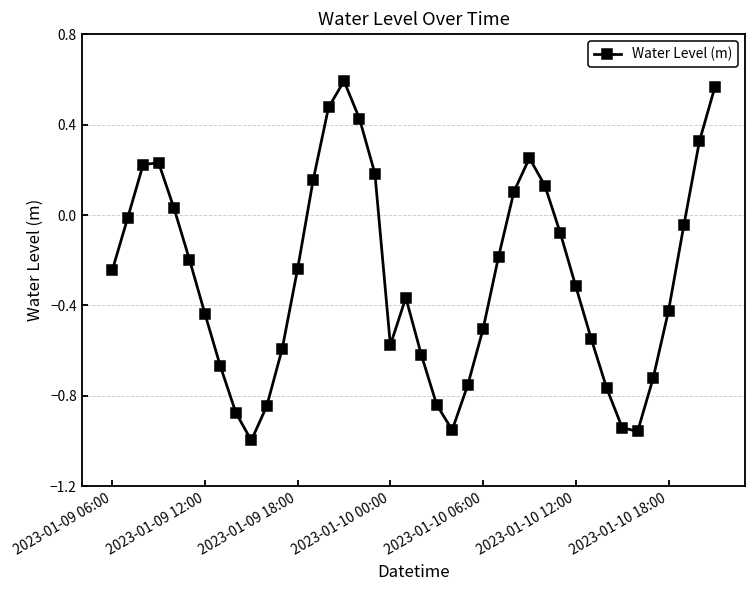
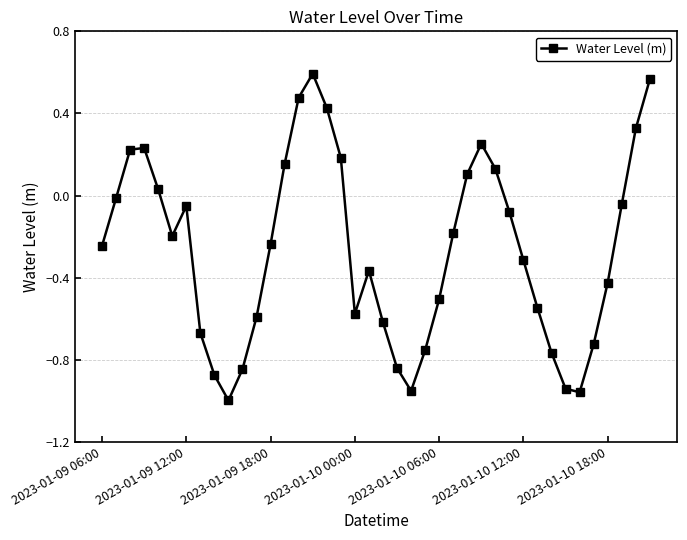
  {
    "2023-01-09 06:00": -0.25,
-   "2023-01-09 12:00": -0.44,
+   "2023-01-09 12:00": -0.05,
    "2023-01-09 18:00": -0.24,
    "2023-01-10 00:00": -0.58,
    "2023-01-10 06:00": -0.50,
    "2023-01-10 12:00": -0.32,
    "2023-01-10 18:00": -0.42
  }
